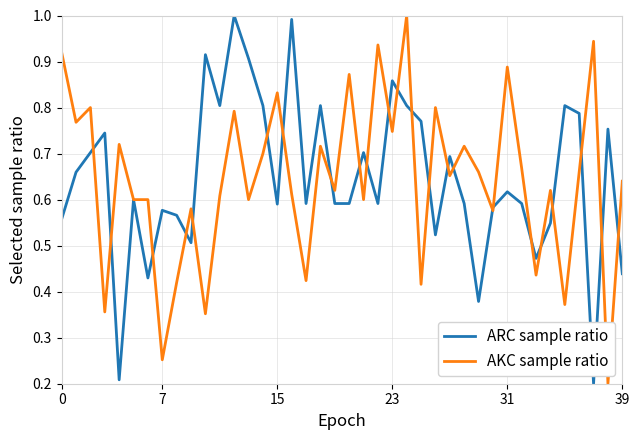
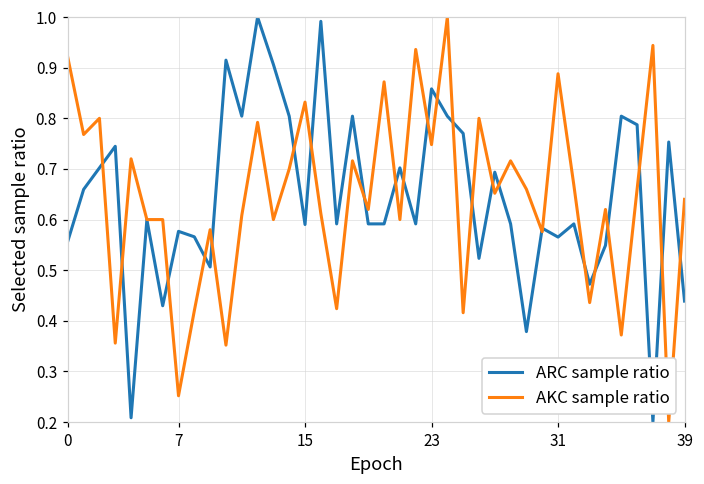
  {
    "ARC sample ratio": {
      "0": 0.56,
      "7": 0.58,
      "15": 0.59,
      "23": 0.86,
-     "31": 0.62,
+     "31": 0.57,
      "39": 0.44
    },
    "AKC sample ratio": {
      "0": 0.92,
      "7": 0.25,
      "15": 0.83,
      "23": 0.75,
      "31": 0.89,
      "39": 0.64
    }
  }
